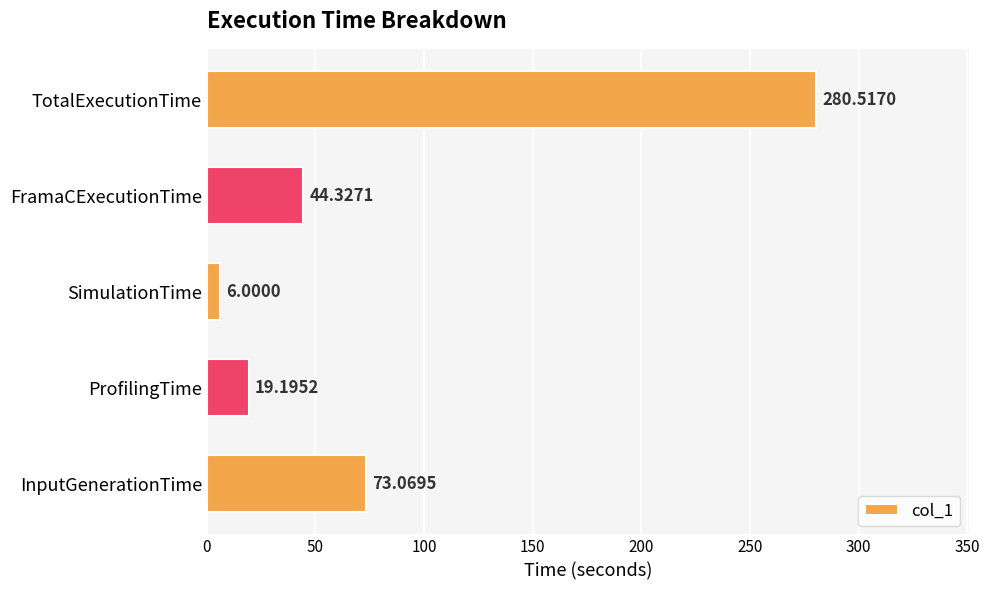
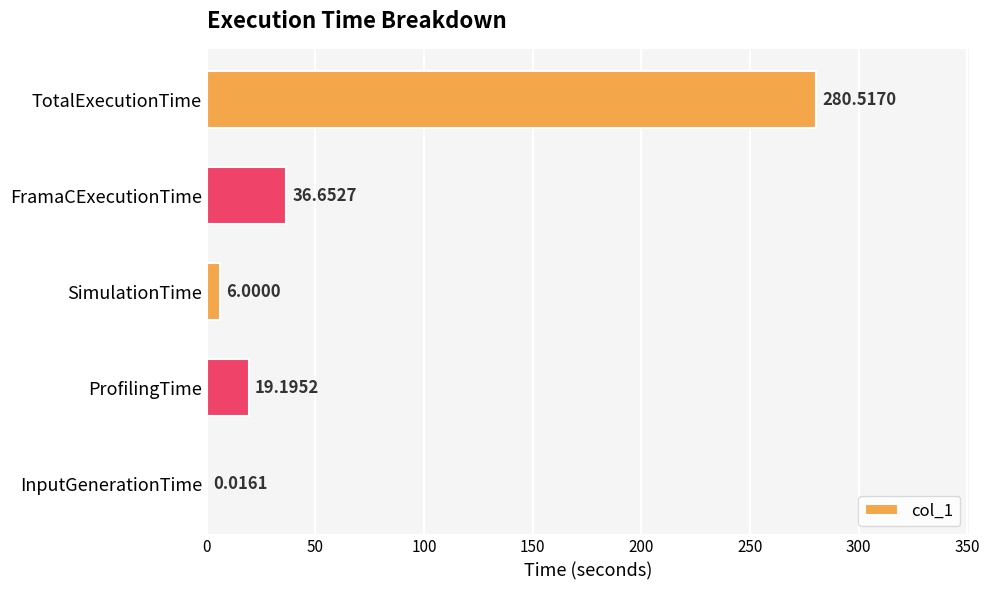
  {
    "TotalExecutionTime": 280.5170,
-   "FramaCExecutionTime": 44.3271,
+   "FramaCExecutionTime": 36.6527,
    "SimulationTime": 6.0000,
    "ProfilingTime": 19.1952,
-   "InputGenerationTime": 73.0695
+   "InputGenerationTime": 0.0161
  }
